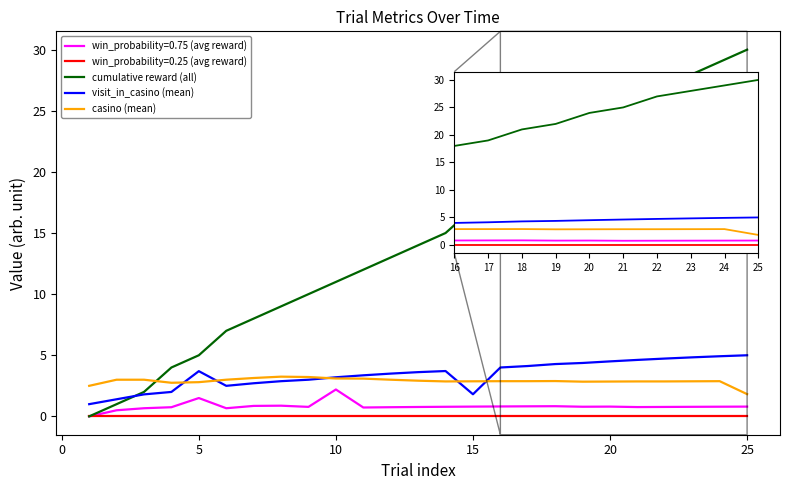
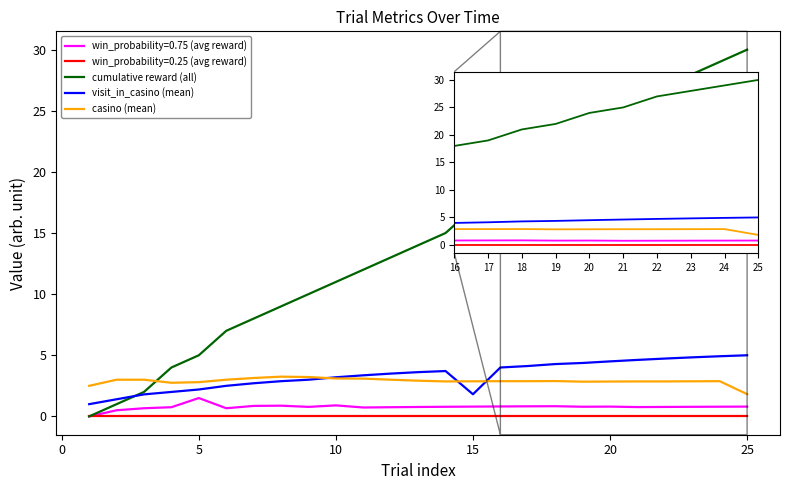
  {
    "win_probability=0.75 (avg reward)": {
      "5": 1.5,
-     "10": 2.2,
+     "10": 0.9,
      "15": 0.8,
      "20": 0.8,
      "25": 0.8
    },
    "win_probability=0.25 (avg reward)": {
      "5": 0.0,
      "10": 0.0,
      "15": 0.0,
      "20": 0.0,
      "25": 0.0
    },
    "cumulative reward (all)": {
      "5": 5.0,
      "10": 11.0,
      "15": 17.0,
      "20": 24.0,
      "25": 30.0
    },
    "visit_in_casino (mean)": {
-     "5": 3.7,
+     "5": 2.2,
      "15": 1.8,
      "20": 4.5,
      "25": 5.0
    },
    "casino (mean)": {
      "5": 2.8,
      "15": 2.9,
      "20": 2.9,
      "25": 1.8
    }
  }
